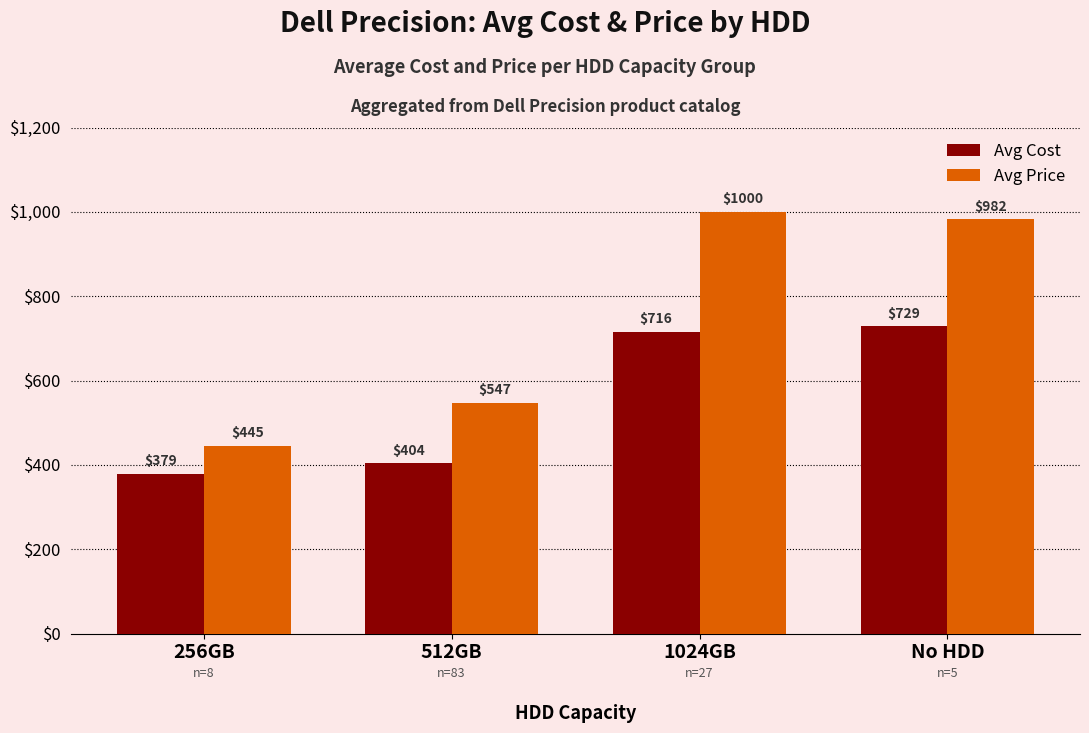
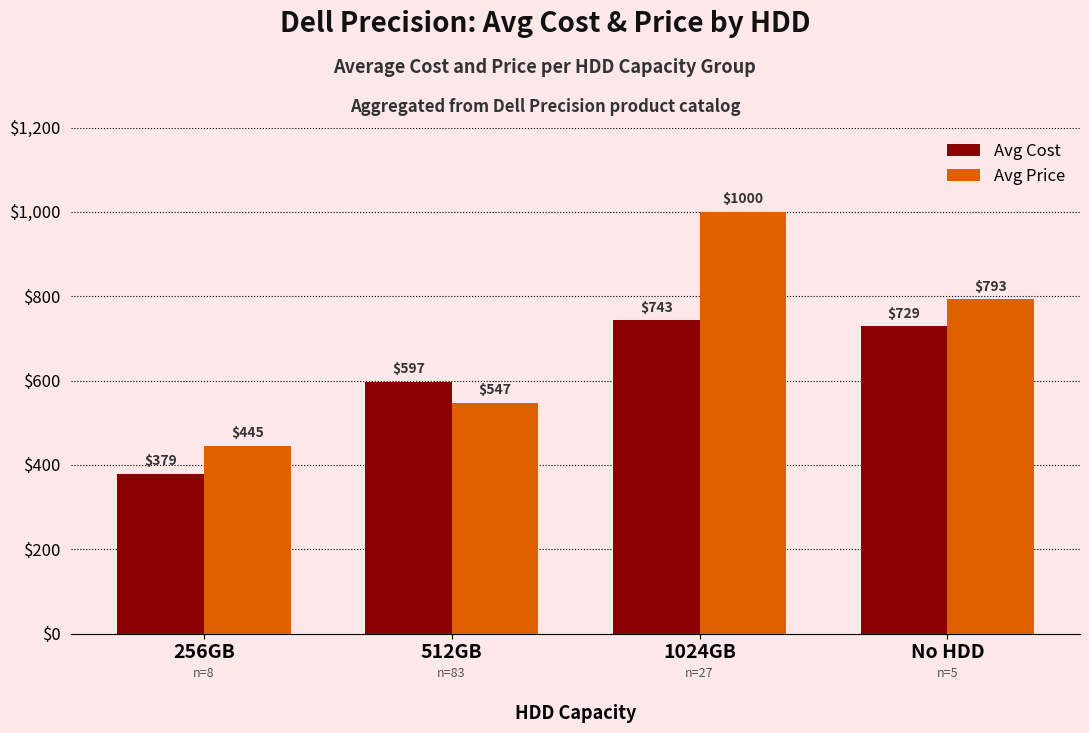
  {
    "Avg Cost": {
      "256GB": "$379",
-     "512GB": "$404",
-     "1024GB": "$716",
+     "512GB": "$597",
+     "1024GB": "$743",
      "No HDD": "$729"
    },
    "Avg Price": {
      "256GB": "$445",
      "512GB": "$547",
      "1024GB": "$1000",
-     "No HDD": "$982"
+     "No HDD": "$793"
    }
  }
